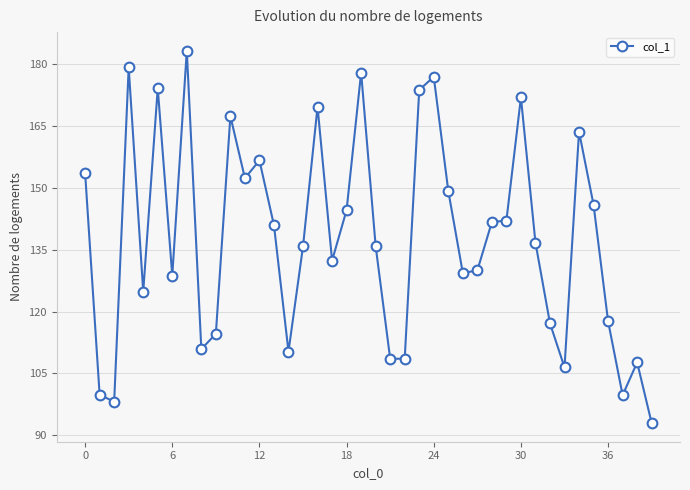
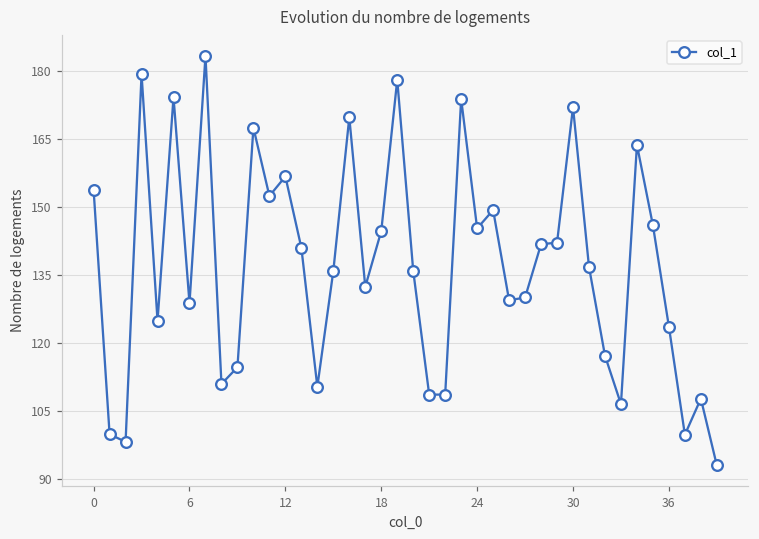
  {
    "0": 154,
    "6": 129,
    "12": 157,
    "18": 145,
-   "24": 177,
+   "24": 145,
    "30": 172,
-   "36": 118
+   "36": 124
  }
